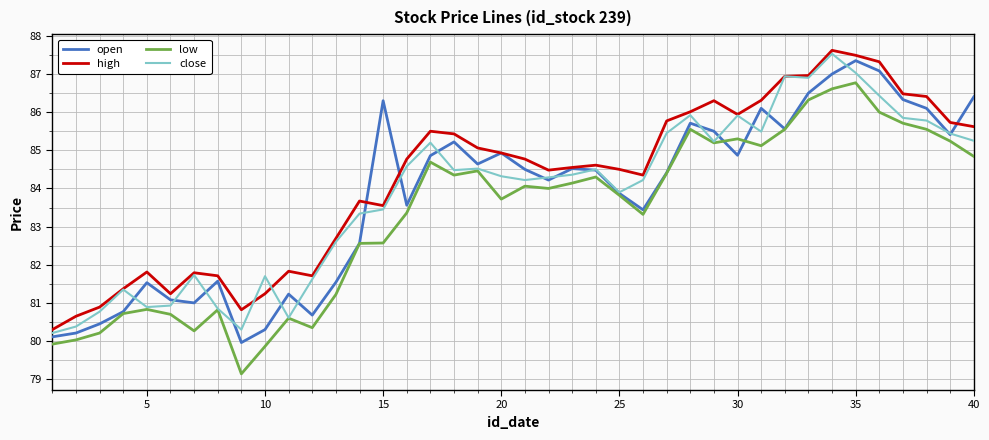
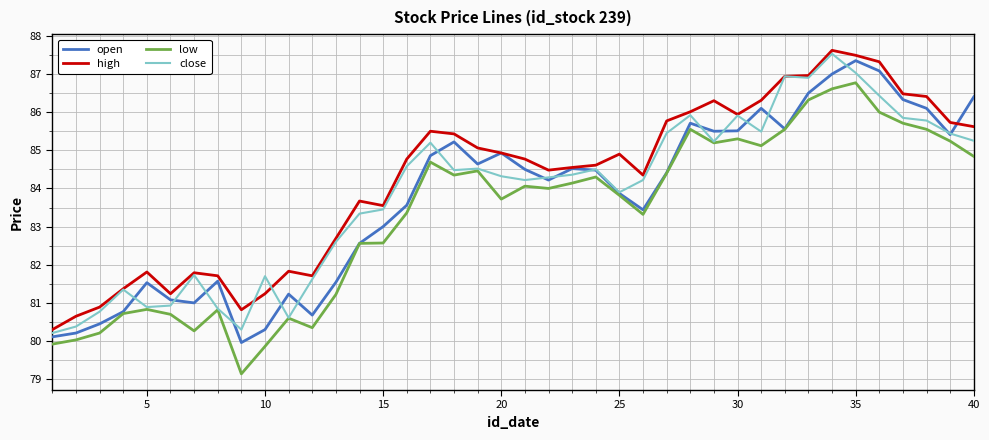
  {
    "open": {
      "5": 81.5,
      "10": 80.3,
-     "15": 86.3,
-     "30": 84.9,
+     "15": 83.0,
+     "30": 85.5,
      "35": 87.4,
      "40": 86.4
    },
    "high": {
      "5": 81.8,
      "10": 81.2,
      "15": 83.6,
-     "25": 84.5,
+     "25": 84.9,
      "35": 87.5,
      "40": 85.6
    },
    "low": {
      "10": 79.9,
      "15": 82.6,
      "20": 83.7,
      "30": 85.3,
      "35": 86.8,
      "40": 84.8
    },
    "close": {
      "10": 81.7,
      "15": 83.5,
      "20": 84.3,
      "35": 87.0,
      "40": 85.3
    }
  }
